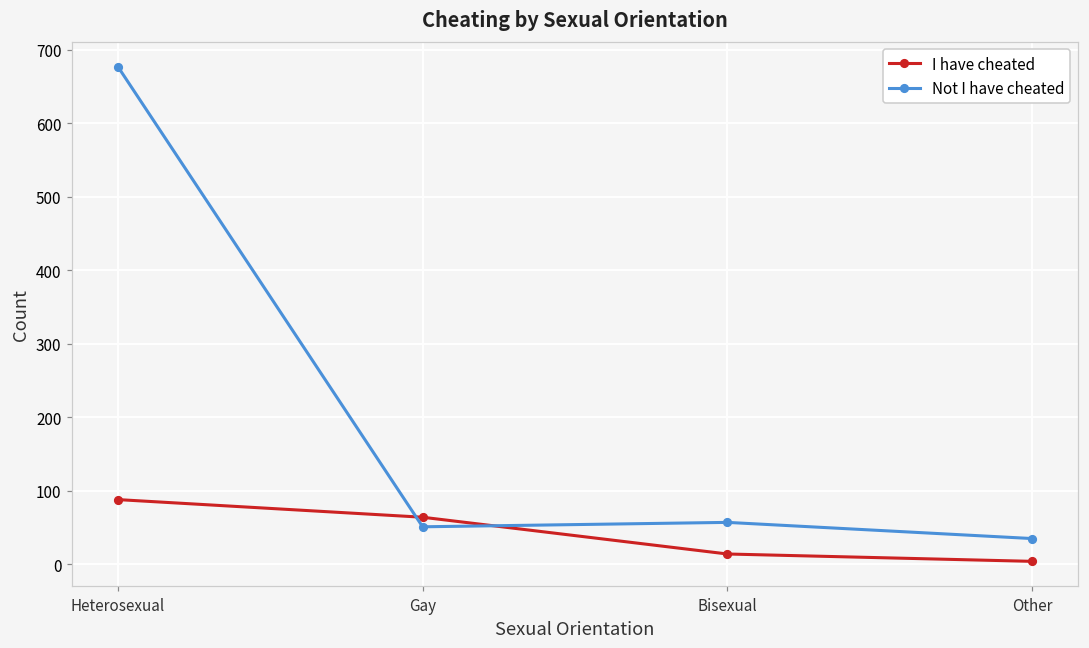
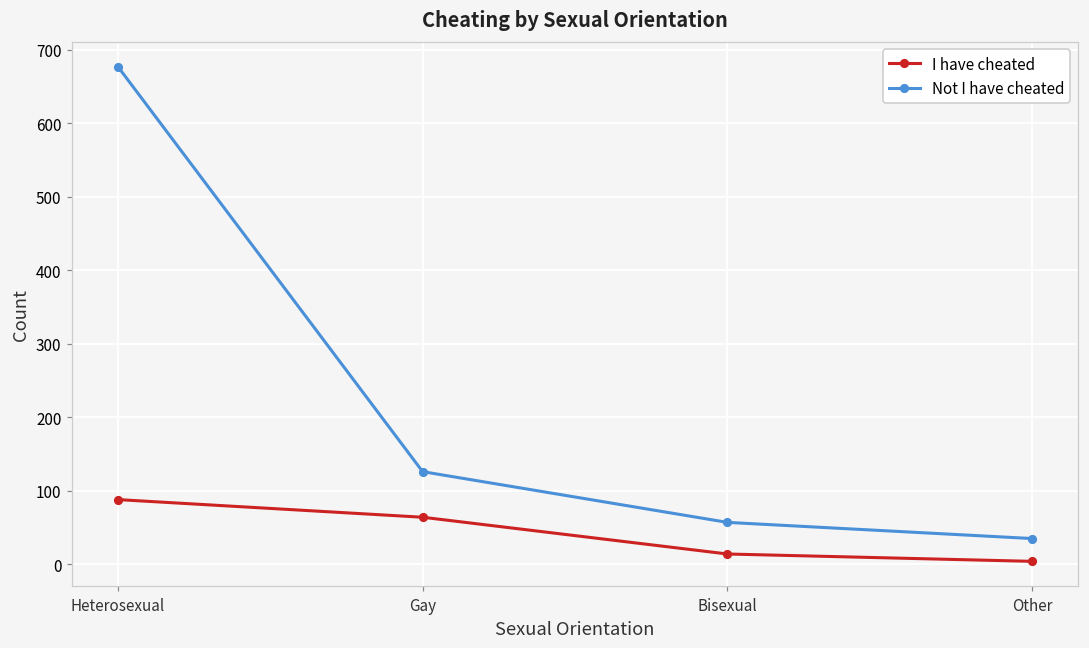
  {
    "I have cheated": {
      "Heterosexual": 90,
      "Gay": 60,
      "Bisexual": 10,
      "Other": 0
    },
    "Not I have cheated": {
      "Heterosexual": 680,
-     "Gay": 50,
+     "Gay": 130,
      "Bisexual": 60,
      "Other": 40
    }
  }
